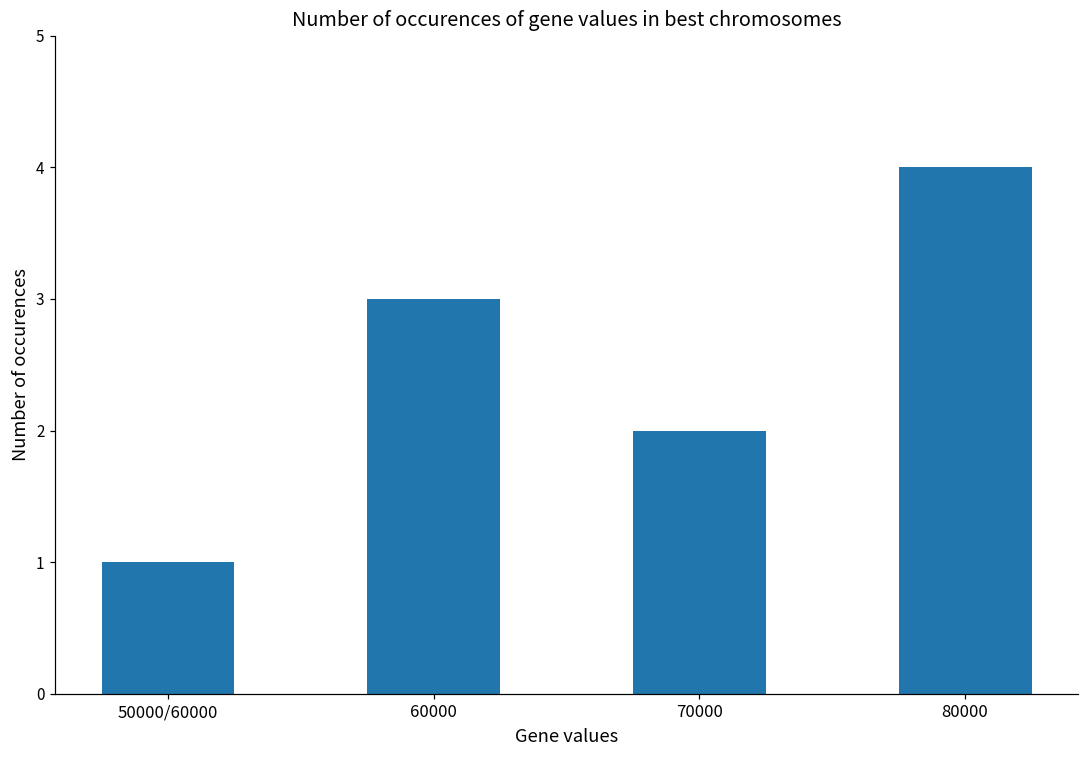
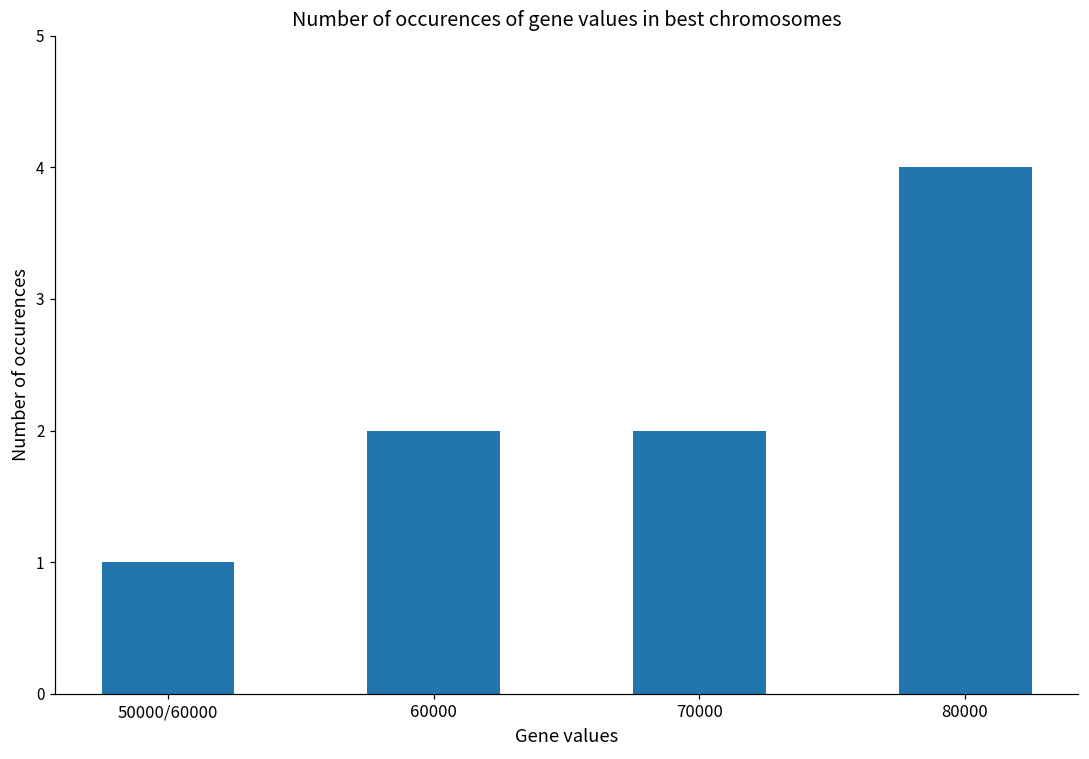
  {
    "50000/60000": 1,
-   "60000": 3,
+   "60000": 2,
    "70000": 2,
    "80000": 4
  }
